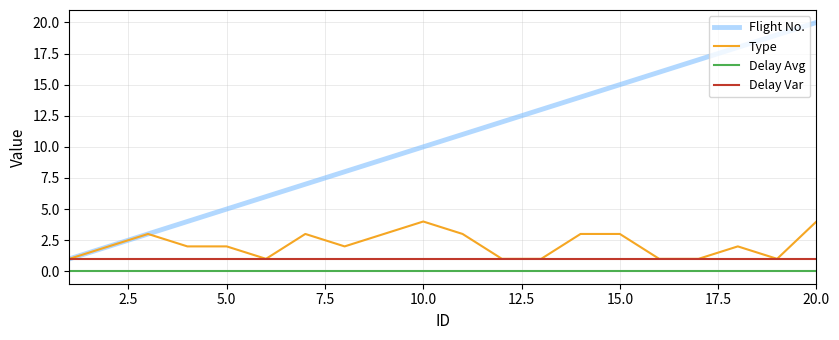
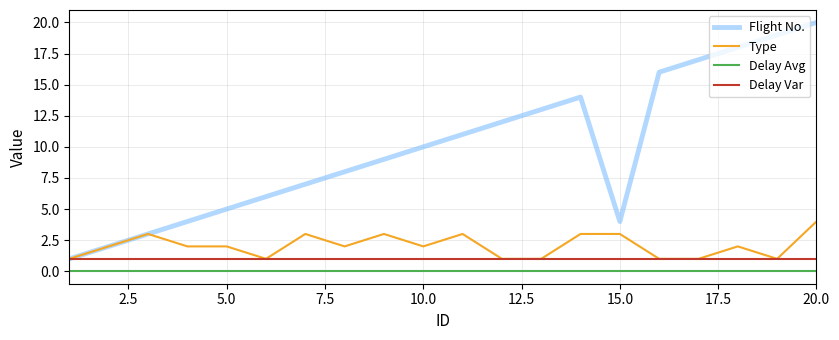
  {
    "Flight No.": {
      "5.0": 5,
      "10.0": 10,
-     "15.0": 15,
+     "15.0": 4,
      "20.0": 20
    },
    "Type": {
      "5.0": 2,
-     "10.0": 4,
+     "10.0": 2,
      "15.0": 3,
      "20.0": 4
    },
    "Delay Avg": {
      "5.0": 0,
      "10.0": 0,
      "15.0": 0,
      "20.0": 0
    },
    "Delay Var": {
      "5.0": 1,
      "10.0": 1,
      "15.0": 1,
      "20.0": 1
    }
  }
